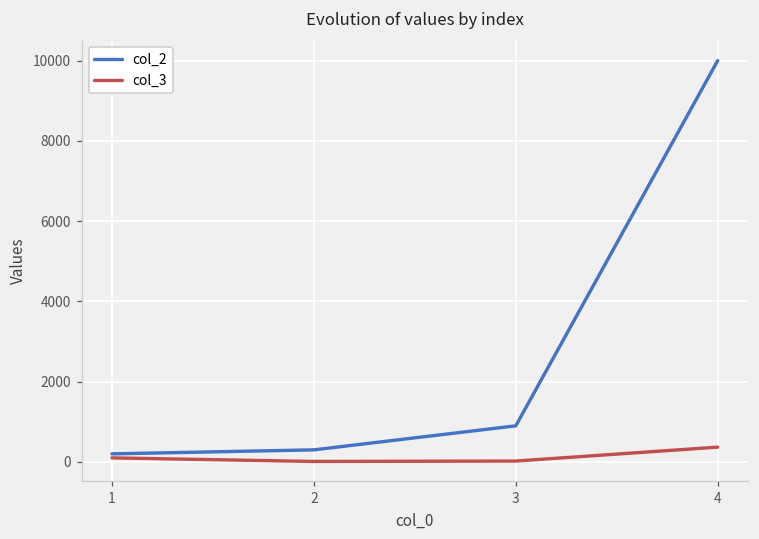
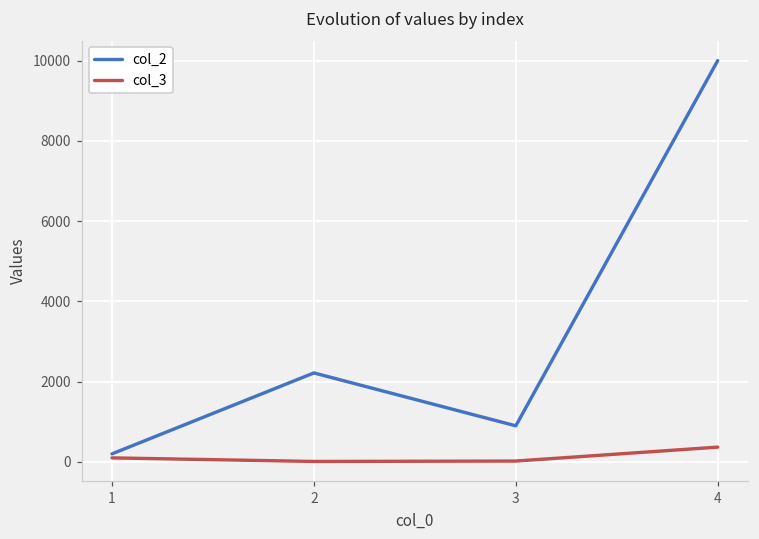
  {
    "col_2": {
      "1": 200,
-     "2": 300,
+     "2": 2200,
      "3": 900,
      "4": 10000
    },
    "col_3": {
      "1": 100,
      "2": 0,
      "3": 0,
      "4": 400
    }
  }
